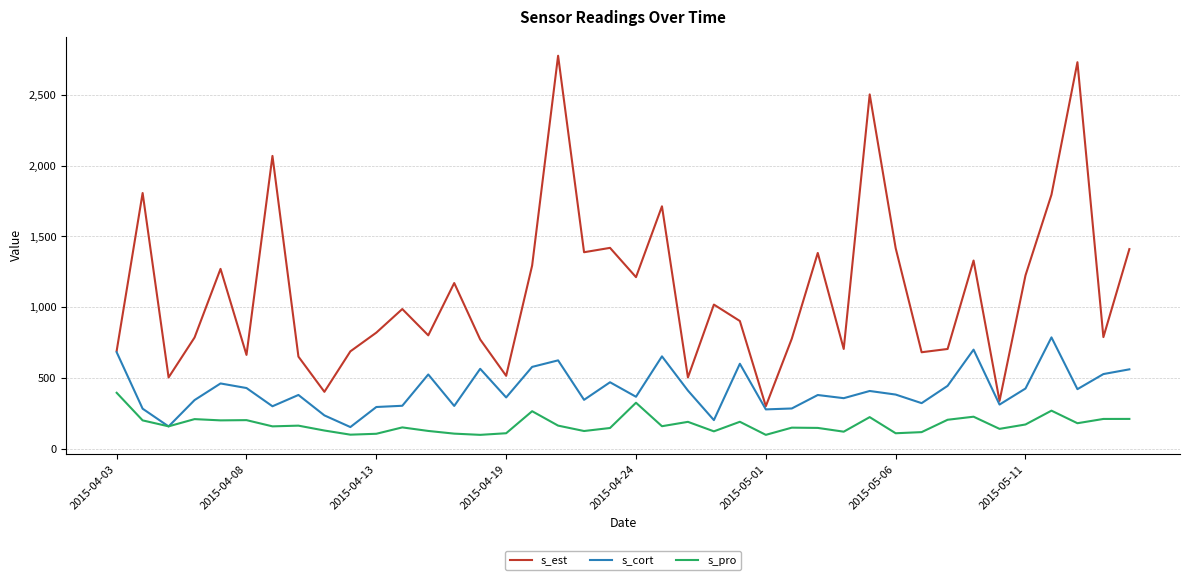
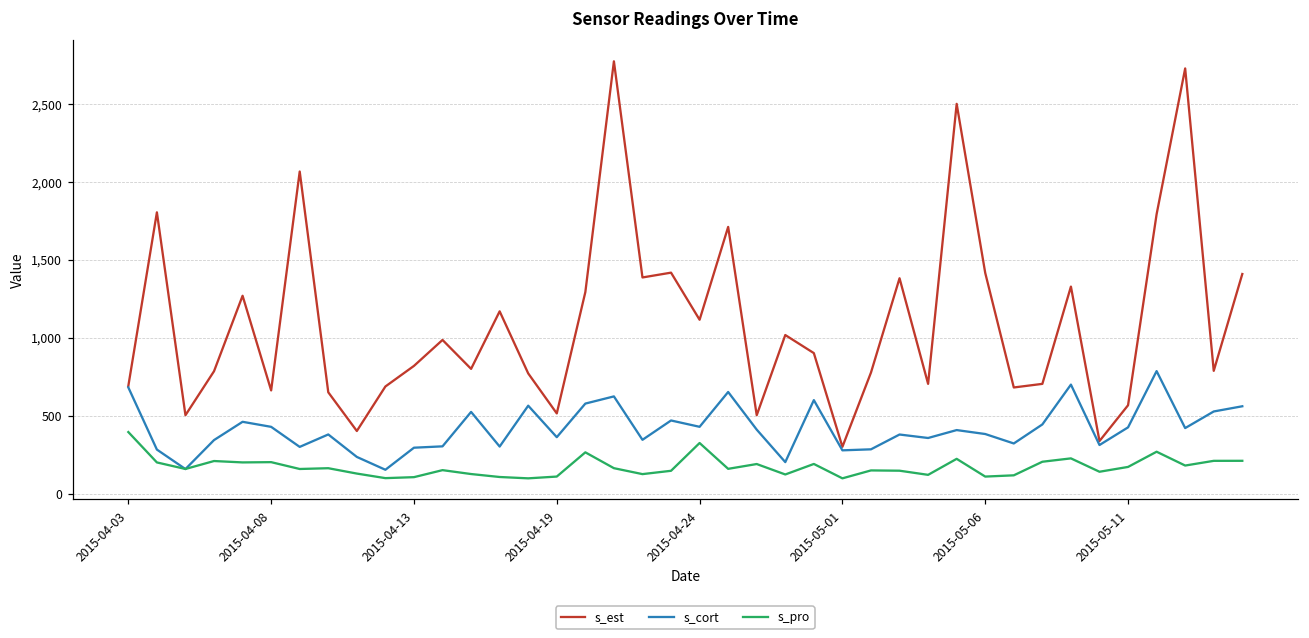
  {
    "s_est": {
      "2015-04-08": "660",
      "2015-04-13": "820",
      "2015-04-19": "520",
-     "2015-04-24": "1,210",
+     "2015-04-24": "1,120",
      "2015-05-01": "300",
      "2015-05-06": "1,420",
-     "2015-05-11": "1,220"
+     "2015-05-11": "570"
    },
    "s_cort": {
      "2015-04-08": "430",
      "2015-04-13": "300",
      "2015-04-19": "360",
-     "2015-04-24": "370",
+     "2015-04-24": "430",
      "2015-05-01": "280",
      "2015-05-06": "380",
      "2015-05-11": "430"
    },
    "s_pro": {
      "2015-04-03": "400",
      "2015-04-08": "200",
      "2015-04-13": "110",
      "2015-04-19": "110",
      "2015-04-24": "330",
      "2015-05-01": "100",
      "2015-05-06": "110",
      "2015-05-11": "170"
    }
  }
